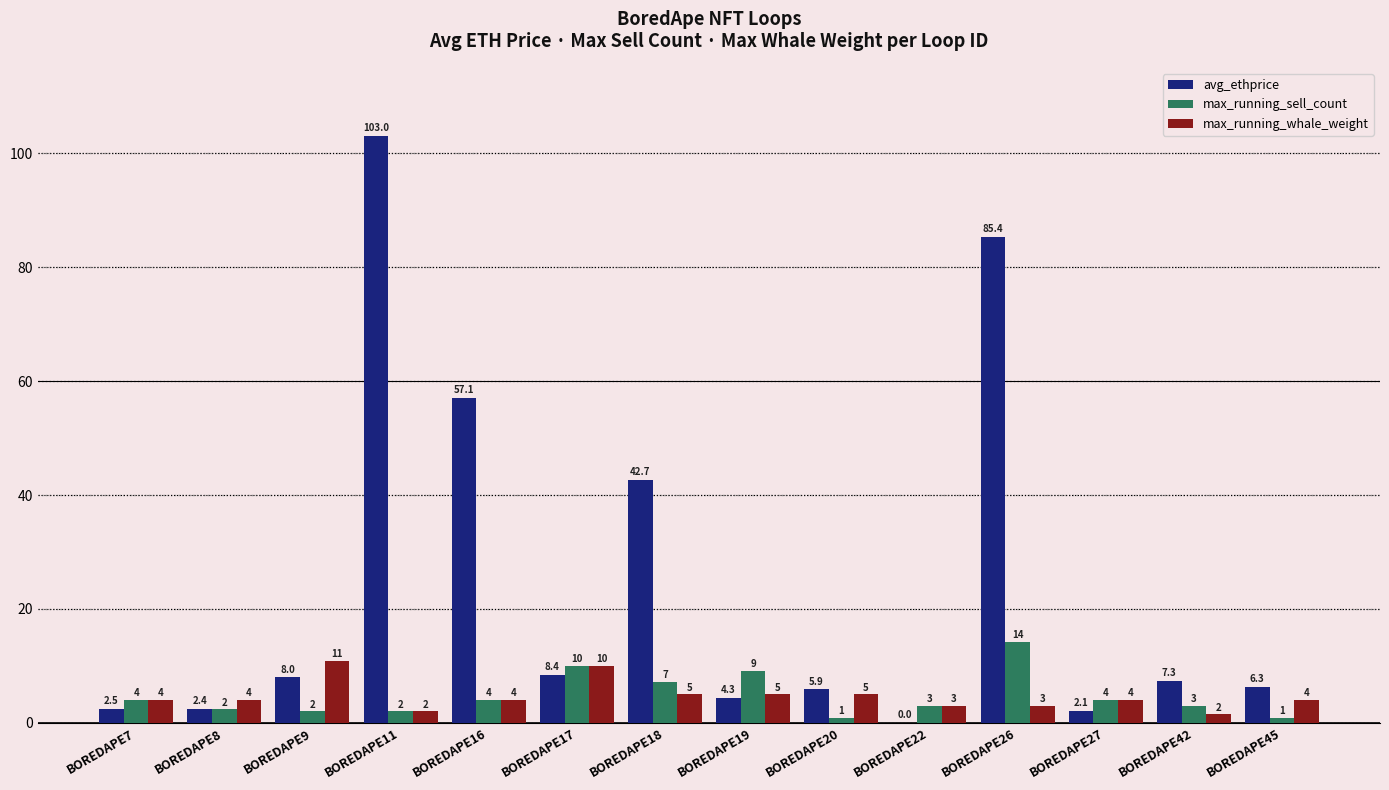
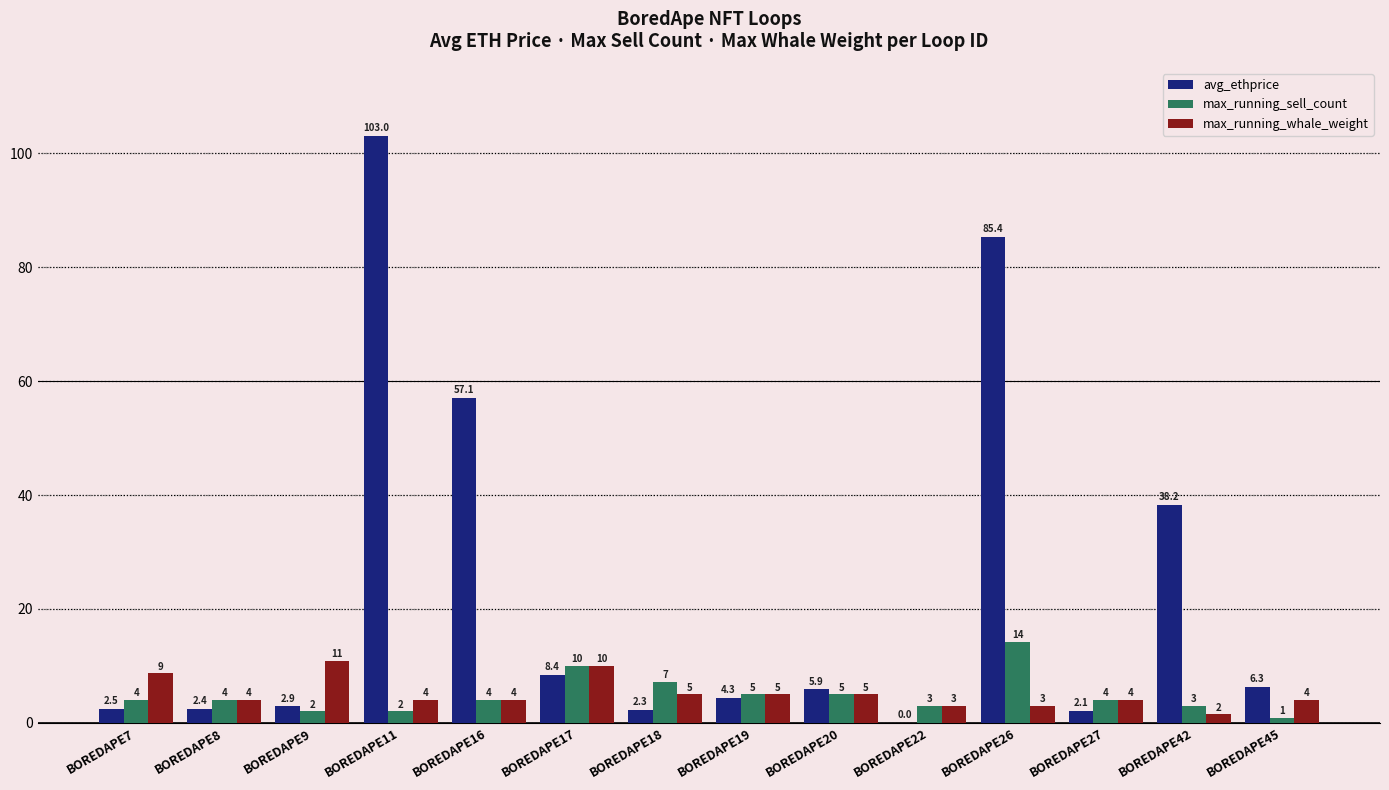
  {
    "avg_ethprice": {
      "BOREDAPE7": 2.5,
      "BOREDAPE8": 2.4,
-     "BOREDAPE9": 8.0,
+     "BOREDAPE9": 2.9,
      "BOREDAPE11": 103.0,
      "BOREDAPE16": 57.1,
      "BOREDAPE17": 8.4,
-     "BOREDAPE18": 42.7,
+     "BOREDAPE18": 2.3,
      "BOREDAPE19": 4.3,
      "BOREDAPE20": 5.9,
      "BOREDAPE22": 0.0,
      "BOREDAPE26": 85.4,
      "BOREDAPE27": 2.1,
-     "BOREDAPE42": 7.3,
+     "BOREDAPE42": 38.2,
      "BOREDAPE45": 6.3
    },
    "max_running_sell_count": {
      "BOREDAPE7": 4,
-     "BOREDAPE8": 2,
+     "BOREDAPE8": 4,
      "BOREDAPE9": 2,
      "BOREDAPE11": 2,
      "BOREDAPE16": 4,
      "BOREDAPE17": 10,
      "BOREDAPE18": 7,
-     "BOREDAPE19": 9,
-     "BOREDAPE20": 1,
+     "BOREDAPE19": 5,
+     "BOREDAPE20": 5,
      "BOREDAPE22": 3,
      "BOREDAPE26": 14,
      "BOREDAPE27": 4,
      "BOREDAPE42": 3,
      "BOREDAPE45": 1
    },
    "max_running_whale_weight": {
-     "BOREDAPE7": 4,
+     "BOREDAPE7": 9,
      "BOREDAPE8": 4,
      "BOREDAPE9": 11,
-     "BOREDAPE11": 2,
+     "BOREDAPE11": 4,
      "BOREDAPE16": 4,
      "BOREDAPE17": 10,
      "BOREDAPE18": 5,
      "BOREDAPE19": 5,
      "BOREDAPE20": 5,
      "BOREDAPE22": 3,
      "BOREDAPE26": 3,
      "BOREDAPE27": 4,
      "BOREDAPE42": 2,
      "BOREDAPE45": 4
    }
  }
